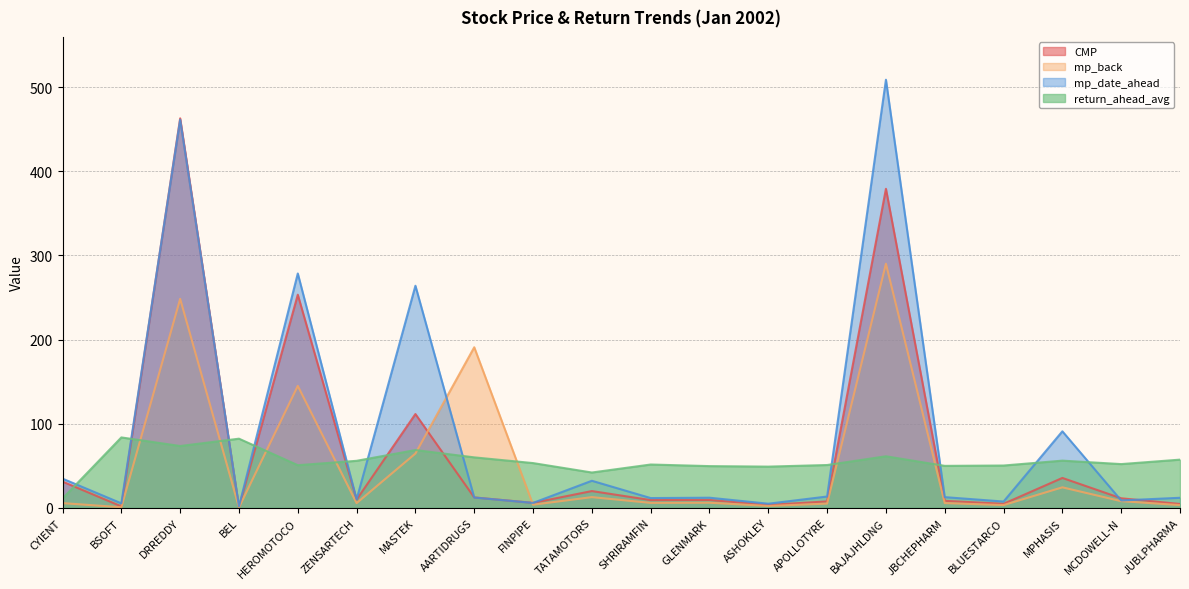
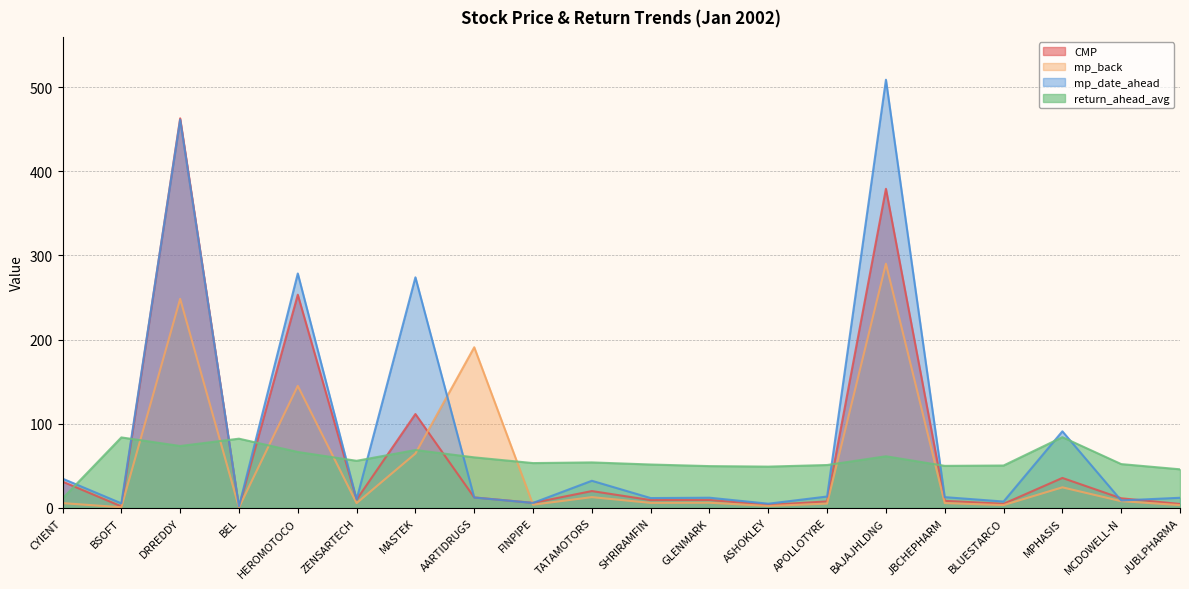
  {
    "CMP": {
      "CYIENT": 30,
      "HEROMOTOCO": 250,
      "MASTEK": 110,
      "TATAMOTORS": 20,
      "BAJAJHLDNG": 380,
      "MPHASIS": 40
    },
    "mp_back": {
      "CYIENT": 10,
      "DRREDDY": 250,
      "HEROMOTOCO": 140,
      "ZENSARTECH": 10,
      "MASTEK": 60,
      "AARTIDRUGS": 190,
      "TATAMOTORS": 10,
      "SHRIRAMFIN": 10,
      "GLENMARK": 10,
      "BAJAJHLDNG": 290,
      "MPHASIS": 20
    },
    "mp_date_ahead": {
      "CYIENT": 30,
      "BSOFT": 10,
      "HEROMOTOCO": 280,
-     "MASTEK": 260,
+     "MASTEK": 270,
      "TATAMOTORS": 30,
      "APOLLOTYRE": 10,
      "BAJAJHLDNG": 510,
      "JBCHEPHARM": 10,
      "MPHASIS": 90,
      "JUBLPHARMA": 10
    },
    "return_ahead_avg": {
      "CYIENT": 10,
      "BSOFT": 80,
      "DRREDDY": 70,
      "BEL": 80,
-     "HEROMOTOCO": 50,
+     "HEROMOTOCO": 70,
      "ZENSARTECH": 60,
      "MASTEK": 70,
      "AARTIDRUGS": 60,
      "FINPIPE": 50,
-     "TATAMOTORS": 40,
+     "TATAMOTORS": 50,
      "SHRIRAMFIN": 50,
      "GLENMARK": 50,
      "ASHOKLEY": 50,
      "APOLLOTYRE": 50,
      "BAJAJHLDNG": 60,
      "JBCHEPHARM": 50,
      "BLUESTARCO": 50,
-     "MPHASIS": 60,
+     "MPHASIS": 80,
      "MCDOWELL-N": 50,
-     "JUBLPHARMA": 60
+     "JUBLPHARMA": 50
    }
  }
